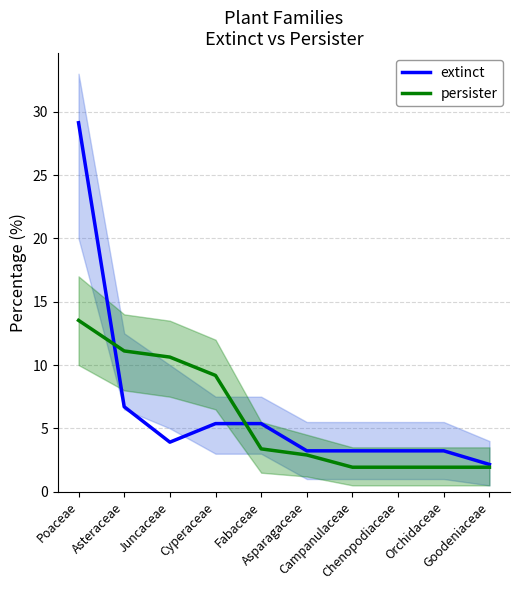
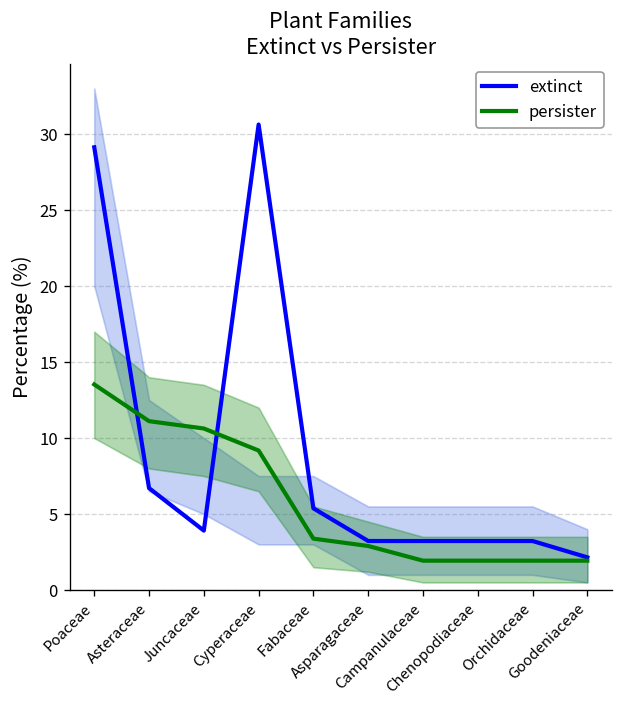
  {
    "extinct": {
      "Poaceae": 29.1,
      "Asteraceae": 6.7,
      "Juncaceae": 3.9,
-     "Cyperaceae": 5.4,
+     "Cyperaceae": 30.6,
      "Asparagaceae": 3.2,
      "Campanulaceae": 3.2,
      "Chenopodiaceae": 3.2,
      "Orchidaceae": 3.2,
      "Goodeniaceae": 2.2
    }
  }
